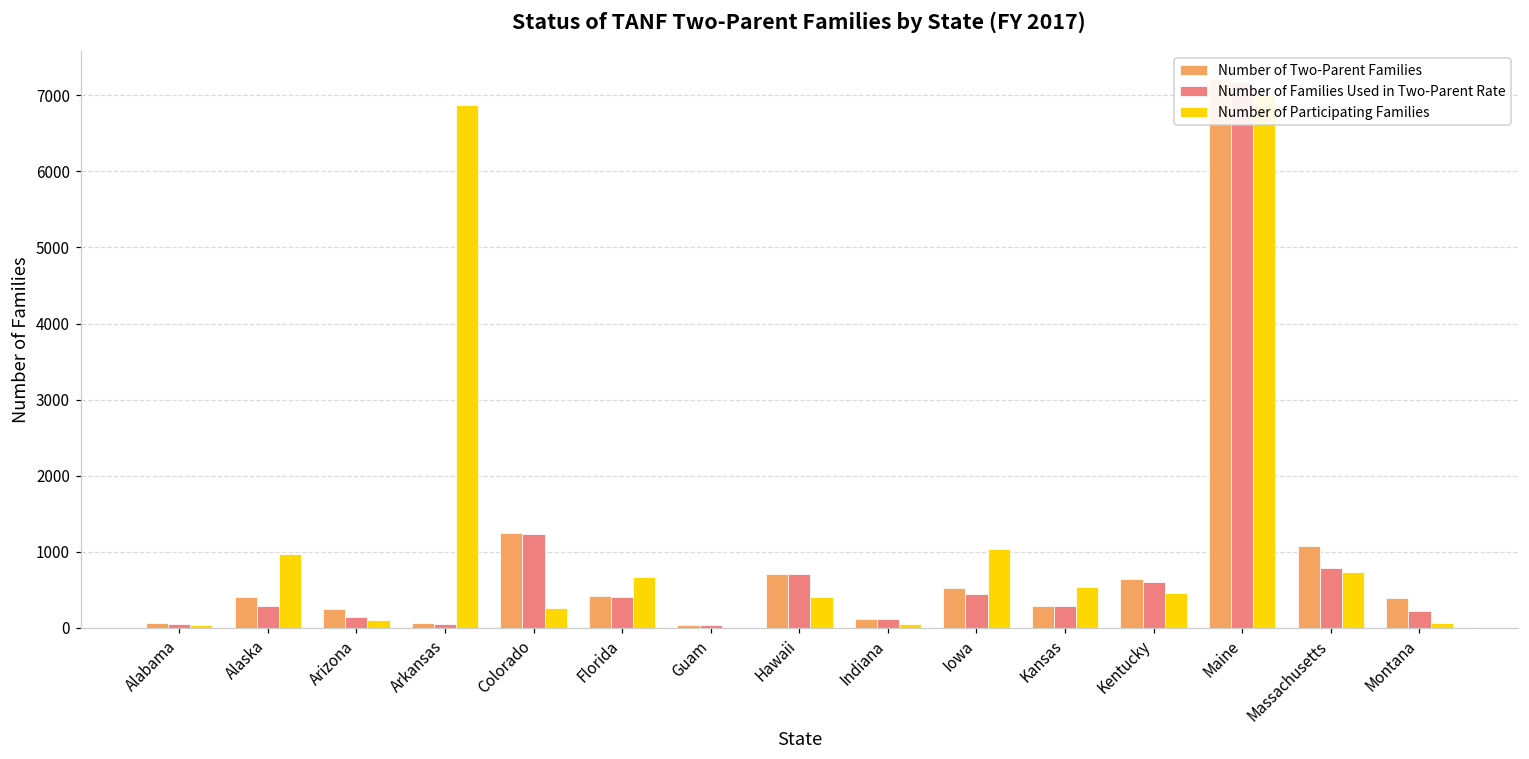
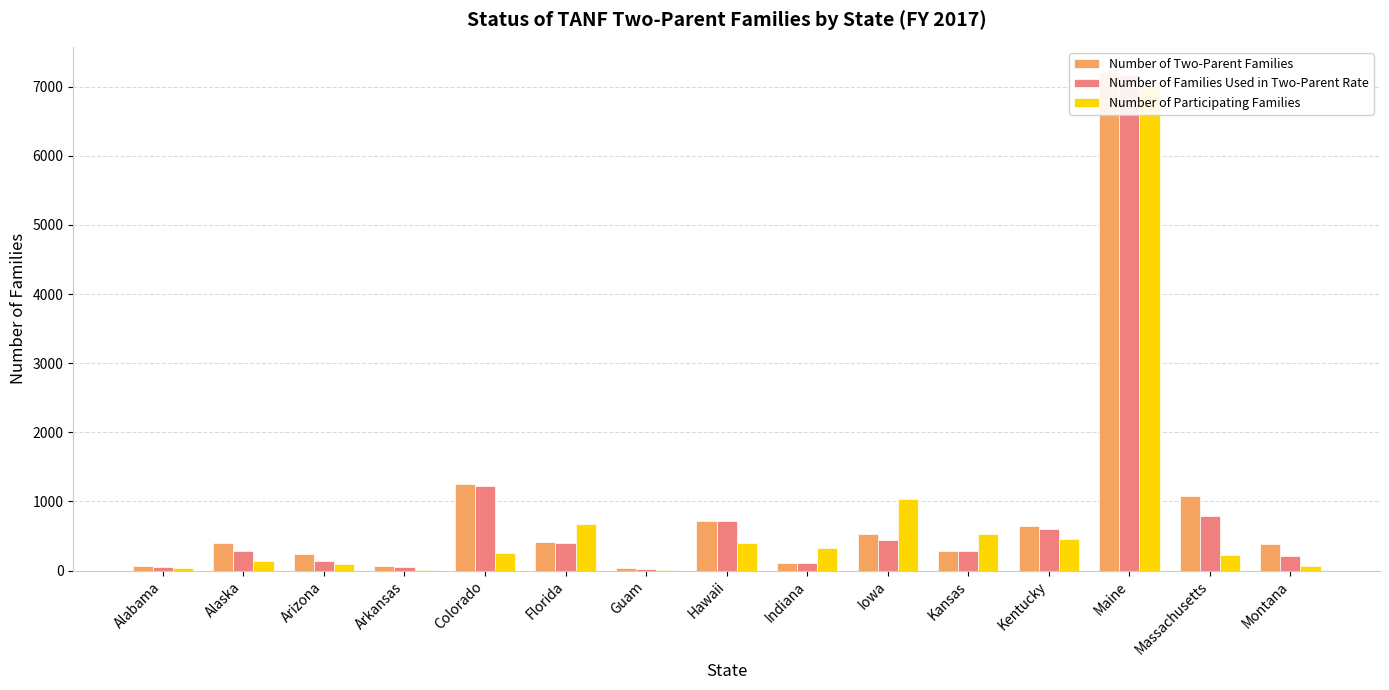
  {
    "Number of Participating Families": {
-     "Alaska": 1000,
+     "Alaska": 100,
      "Arizona": 100,
-     "Arkansas": 6900,
+     "Arkansas": 0,
      "Colorado": 300,
      "Florida": 700,
      "Hawaii": 400,
-     "Indiana": 0,
+     "Indiana": 300,
      "Iowa": 1000,
      "Kansas": 500,
      "Kentucky": 500,
-     "Massachusetts": 700,
+     "Massachusetts": 200,
      "Montana": 100
    }
  }
